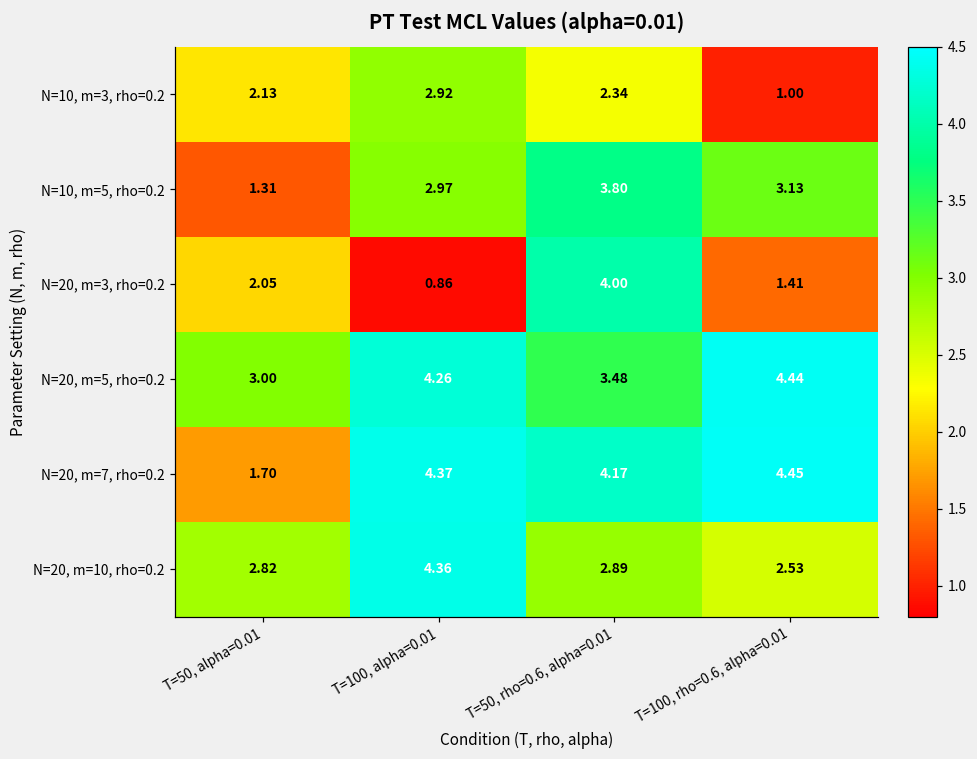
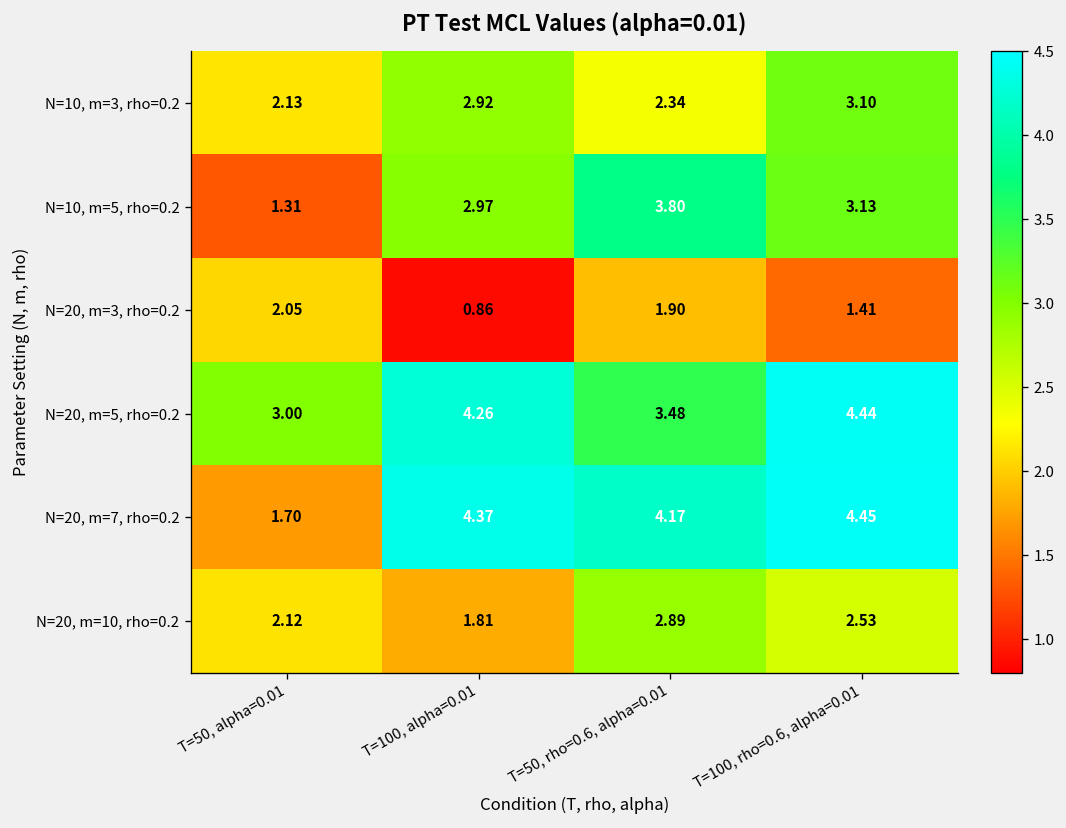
  {
    "N=10, m=3, rho=0.2": {
      "T=50, alpha=0.01": 2.13,
      "T=100, alpha=0.01": 2.92,
      "T=50, rho=0.6, alpha=0.01": 2.34,
-     "T=100, rho=0.6, alpha=0.01": 1.00
+     "T=100, rho=0.6, alpha=0.01": 3.10
    },
    "N=10, m=5, rho=0.2": {
      "T=50, alpha=0.01": 1.31,
      "T=100, alpha=0.01": 2.97,
      "T=50, rho=0.6, alpha=0.01": 3.80,
      "T=100, rho=0.6, alpha=0.01": 3.13
    },
    "N=20, m=3, rho=0.2": {
      "T=50, alpha=0.01": 2.05,
      "T=100, alpha=0.01": 0.86,
-     "T=50, rho=0.6, alpha=0.01": 4.00,
+     "T=50, rho=0.6, alpha=0.01": 1.90,
      "T=100, rho=0.6, alpha=0.01": 1.41
    },
    "N=20, m=5, rho=0.2": {
      "T=50, alpha=0.01": 3.00,
      "T=100, alpha=0.01": 4.26,
      "T=50, rho=0.6, alpha=0.01": 3.48,
      "T=100, rho=0.6, alpha=0.01": 4.44
    },
    "N=20, m=7, rho=0.2": {
      "T=50, alpha=0.01": 1.70,
      "T=100, alpha=0.01": 4.37,
      "T=50, rho=0.6, alpha=0.01": 4.17,
      "T=100, rho=0.6, alpha=0.01": 4.45
    },
    "N=20, m=10, rho=0.2": {
-     "T=50, alpha=0.01": 2.82,
-     "T=100, alpha=0.01": 4.36,
+     "T=50, alpha=0.01": 2.12,
+     "T=100, alpha=0.01": 1.81,
      "T=50, rho=0.6, alpha=0.01": 2.89,
      "T=100, rho=0.6, alpha=0.01": 2.53
    }
  }
